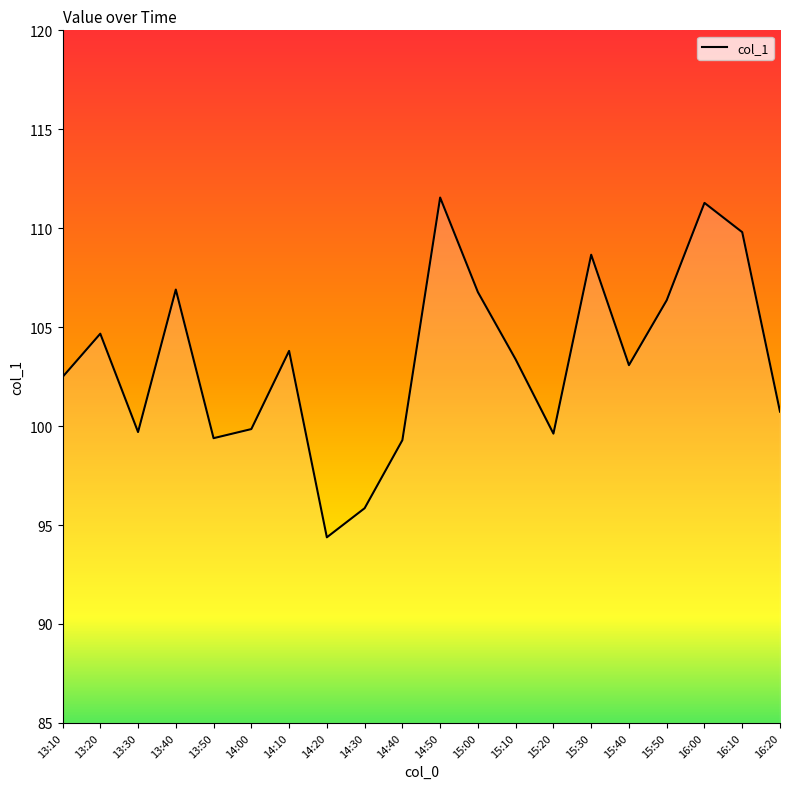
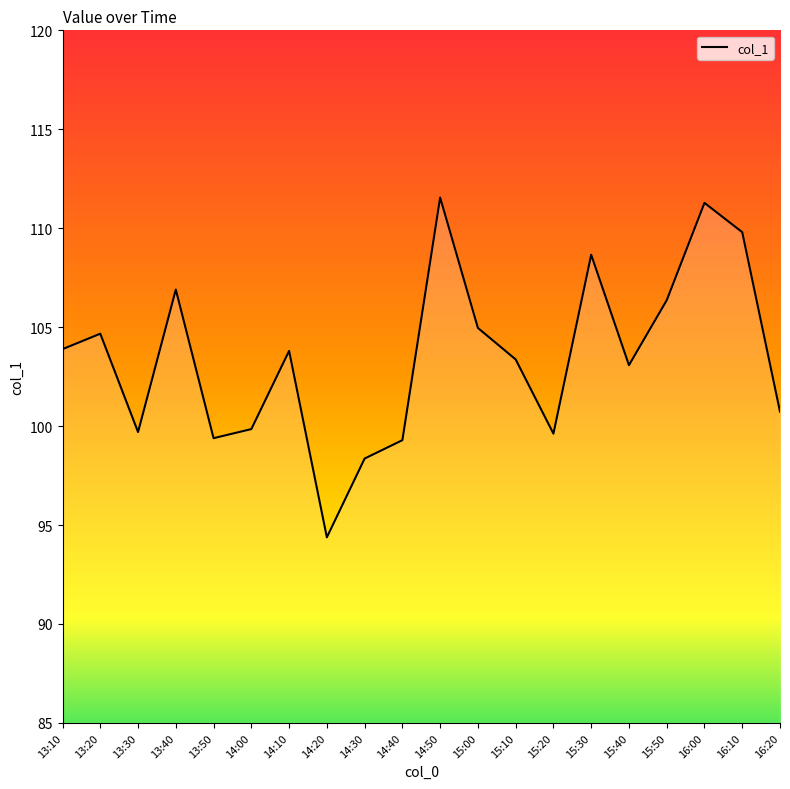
  {
-   "13:10": 102.5,
+   "13:10": 103.9,
    "13:20": 104.7,
    "13:30": 99.7,
    "13:40": 106.9,
    "13:50": 99.4,
    "14:00": 99.9,
    "14:10": 103.8,
    "14:20": 94.4,
-   "14:30": 95.9,
+   "14:30": 98.4,
    "14:40": 99.3,
    "14:50": 111.6,
-   "15:00": 106.8,
+   "15:00": 105.0,
    "15:10": 103.4,
    "15:20": 99.6,
    "15:30": 108.7,
    "15:40": 103.1,
    "15:50": 106.4,
    "16:00": 111.3,
    "16:10": 109.8,
    "16:20": 100.7
  }
